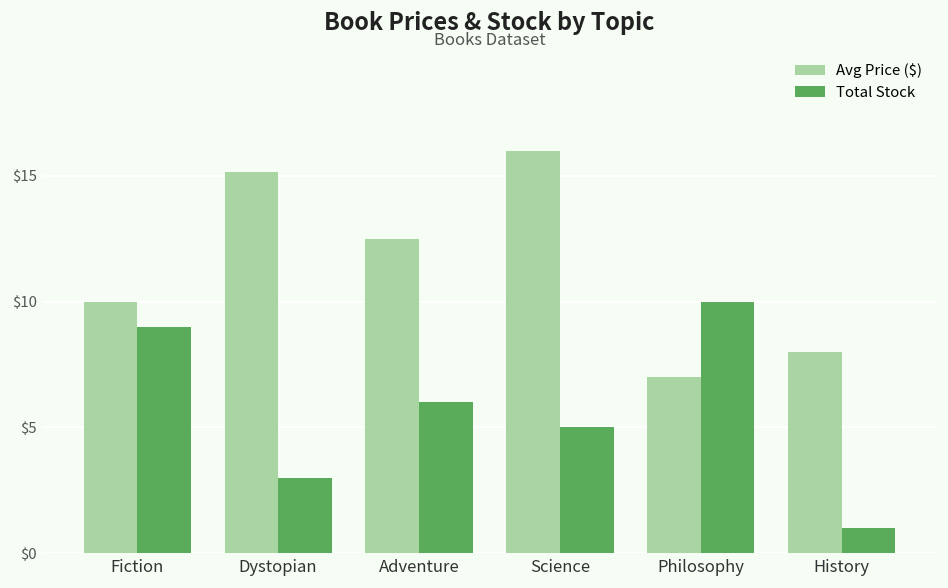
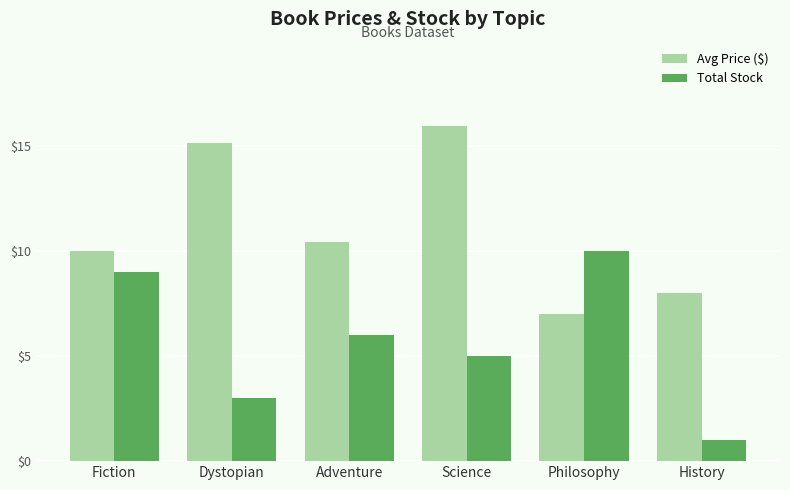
  {
    "Avg Price ($)": {
      "Fiction": "$10.0",
      "Dystopian": "$15.1",
-     "Adventure": "$12.5",
+     "Adventure": "$10.4",
      "Science": "$16.0",
      "Philosophy": "$7.0",
      "History": "$8.0"
    },
    "Total Stock": {
      "Fiction": "$9.0",
      "Dystopian": "$3.0",
      "Adventure": "$6.0",
      "Science": "$5.0",
      "Philosophy": "$10.0",
      "History": "$1.0"
    }
  }
